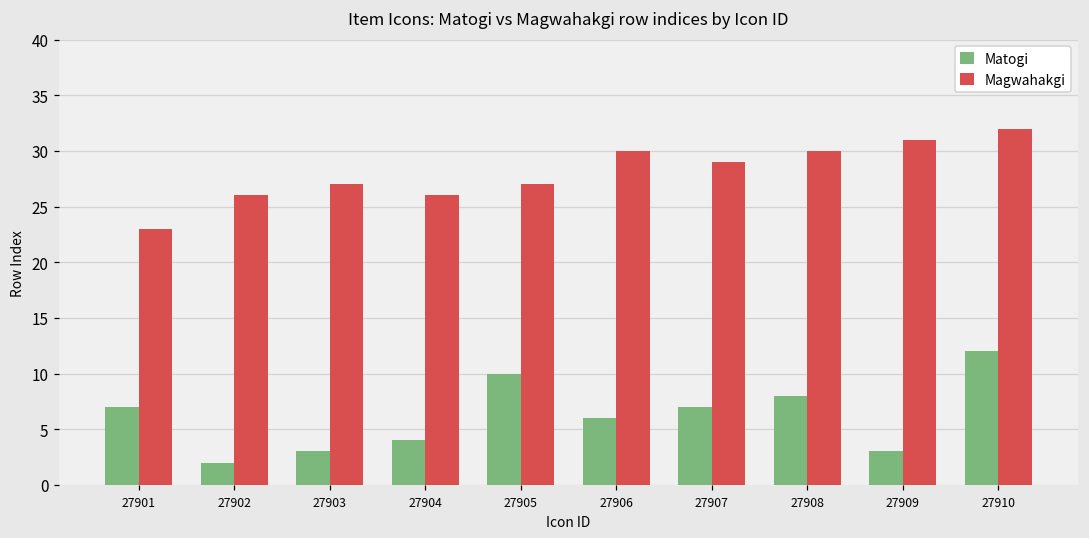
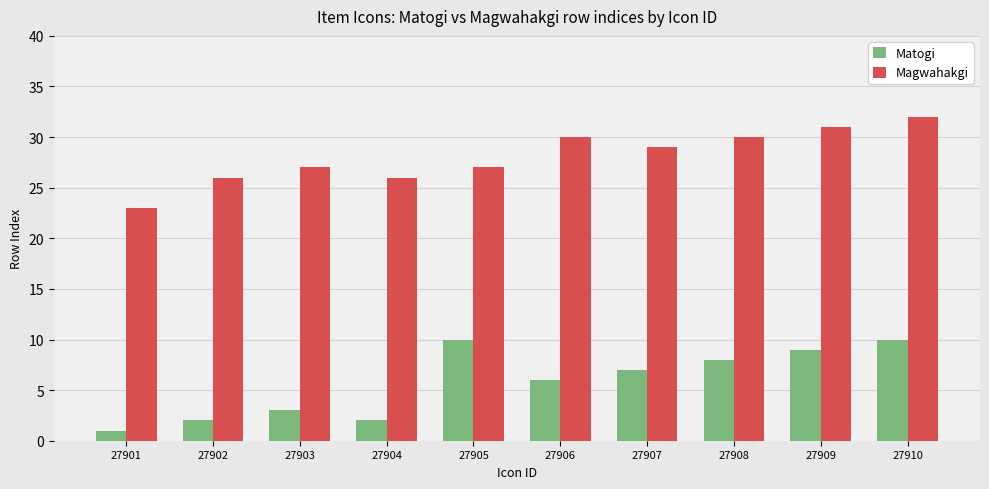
  {
    "Matogi": {
-     "27901": 7,
+     "27901": 1,
      "27902": 2,
      "27903": 3,
-     "27904": 4,
+     "27904": 2,
      "27905": 10,
      "27906": 6,
      "27907": 7,
      "27908": 8,
-     "27909": 3,
-     "27910": 12
+     "27909": 9,
+     "27910": 10
    },
    "Magwahakgi": {
      "27901": 23,
      "27902": 26,
      "27903": 27,
      "27904": 26,
      "27905": 27,
      "27906": 30,
      "27907": 29,
      "27908": 30,
      "27909": 31,
      "27910": 32
    }
  }
